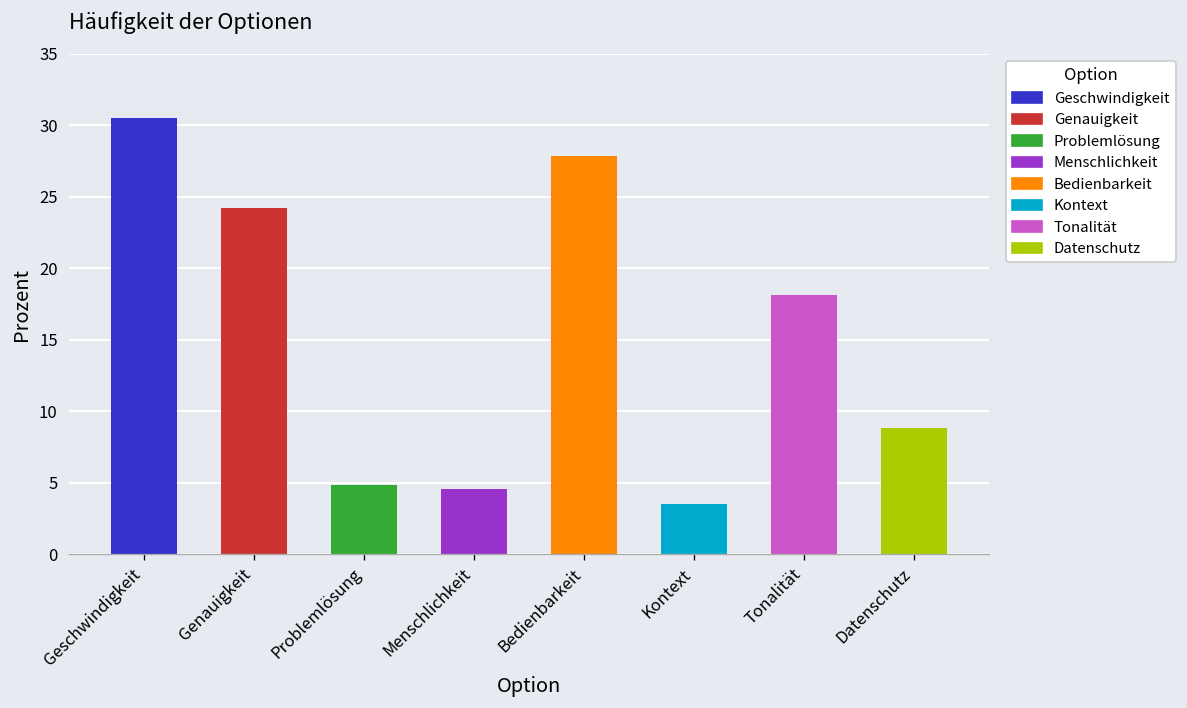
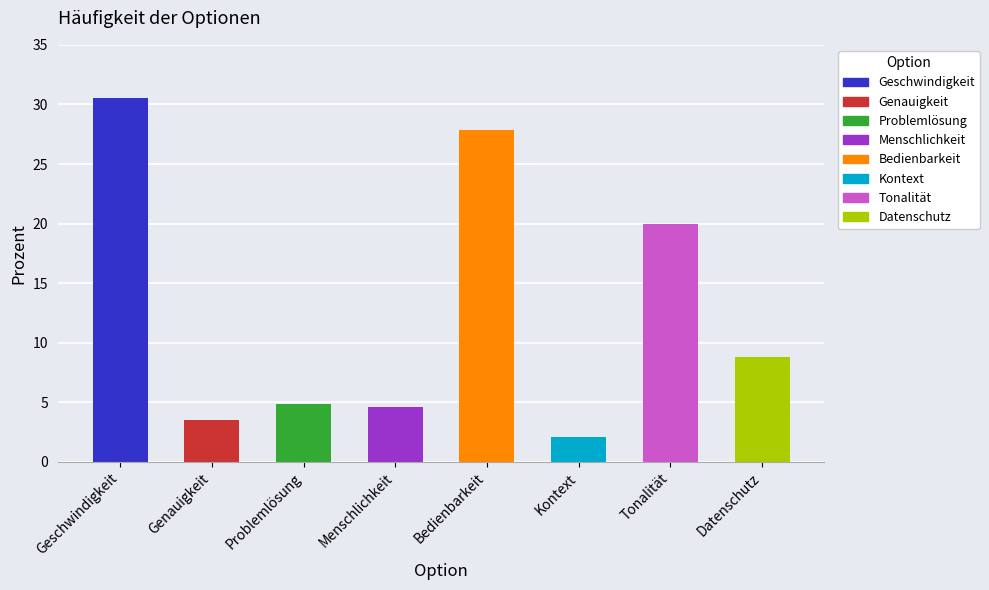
  {
    "Geschwindigkeit": 30.5,
-   "Genauigkeit": 24.2,
+   "Genauigkeit": 3.5,
    "Problemlösung": 4.9,
    "Menschlichkeit": 4.6,
    "Bedienbarkeit": 27.9,
-   "Kontext": 3.5,
-   "Tonalität": 18.1,
+   "Kontext": 2.1,
+   "Tonalität": 19.9,
    "Datenschutz": 8.8
  }
